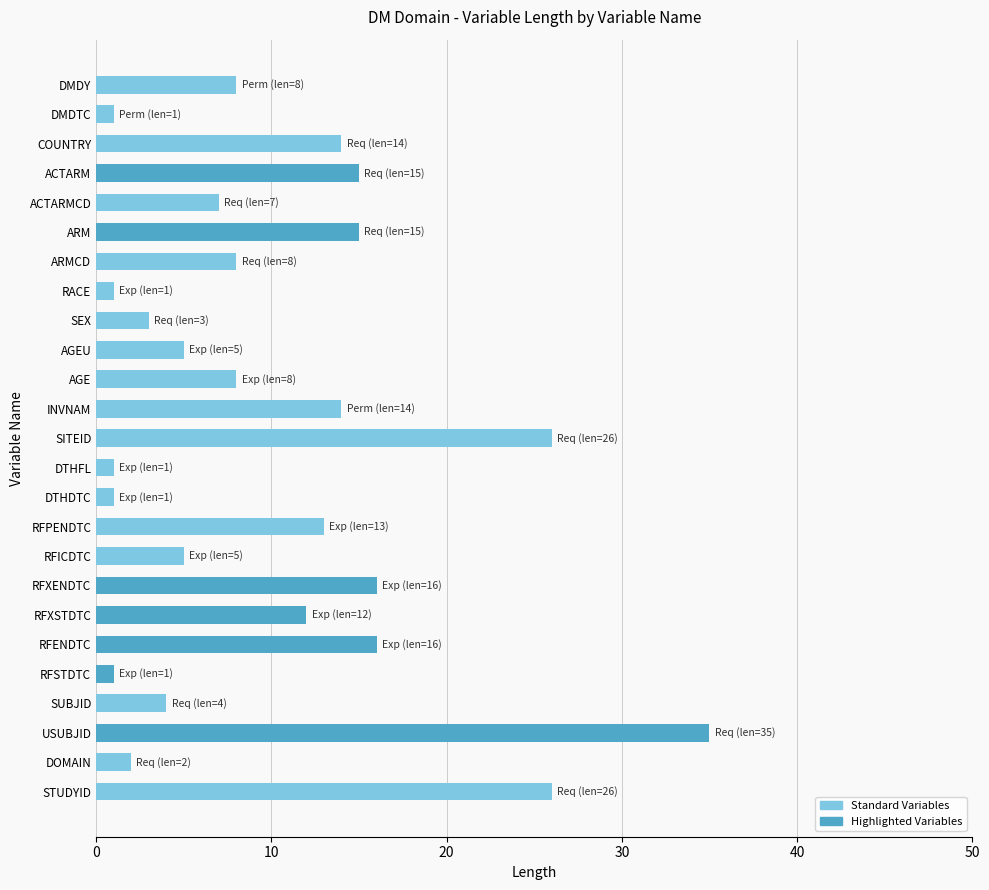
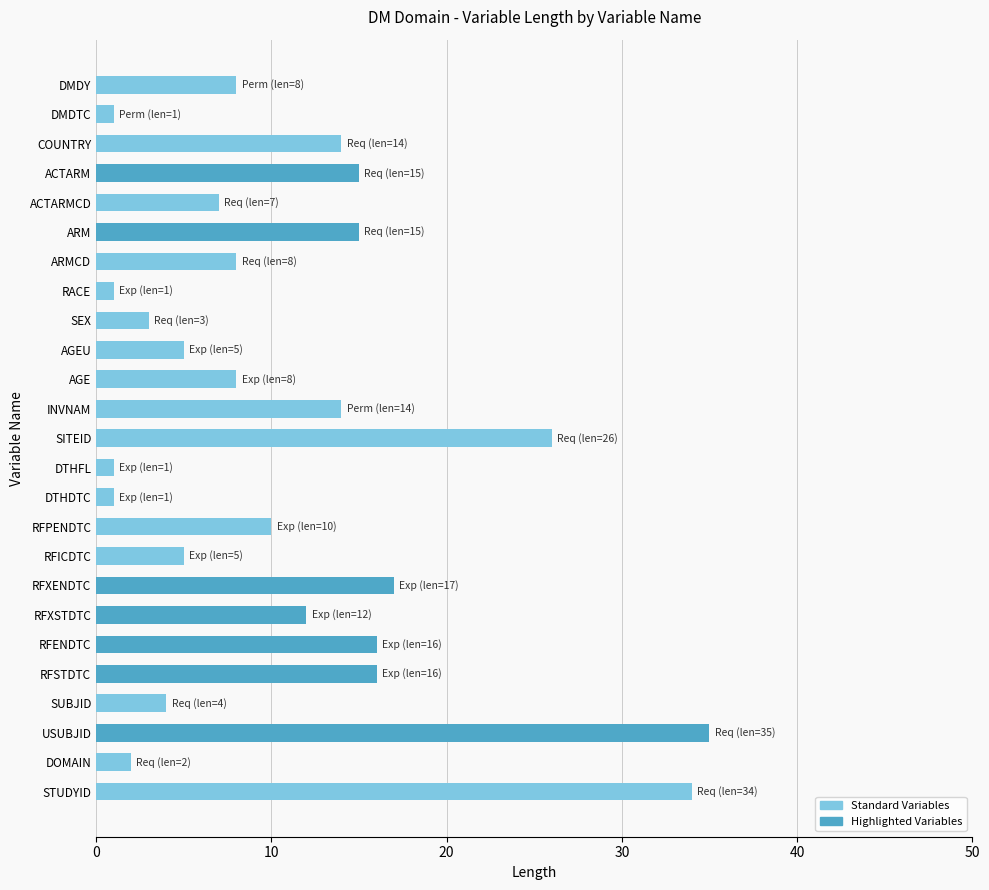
  {
    "DMDY": 8,
    "DMDTC": 1,
    "COUNTRY": 14,
    "ACTARM": 15,
    "ACTARMCD": 7,
    "ARM": 15,
    "ARMCD": 8,
    "RACE": 1,
    "SEX": 3,
    "AGEU": 5,
    "AGE": 8,
    "INVNAM": 14,
    "SITEID": 26,
    "DTHFL": 1,
    "DTHDTC": 1,
-   "RFPENDTC": 13,
+   "RFPENDTC": 10,
    "RFICDTC": 5,
-   "RFXENDTC": 16,
+   "RFXENDTC": 17,
    "RFXSTDTC": 12,
    "RFENDTC": 16,
-   "RFSTDTC": 1,
+   "RFSTDTC": 16,
    "SUBJID": 4,
    "USUBJID": 35,
    "DOMAIN": 2,
-   "STUDYID": 26
+   "STUDYID": 34
  }
